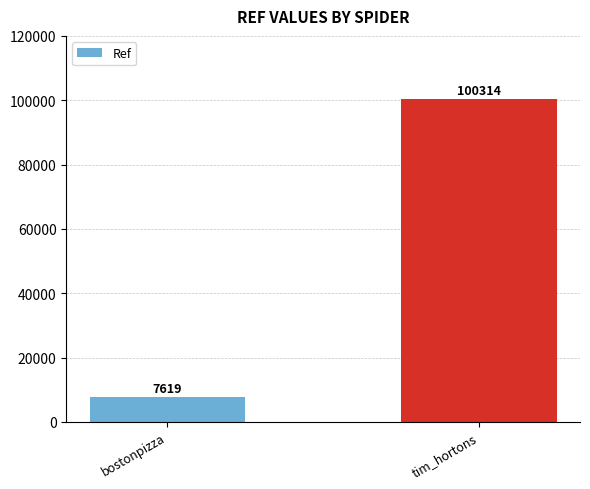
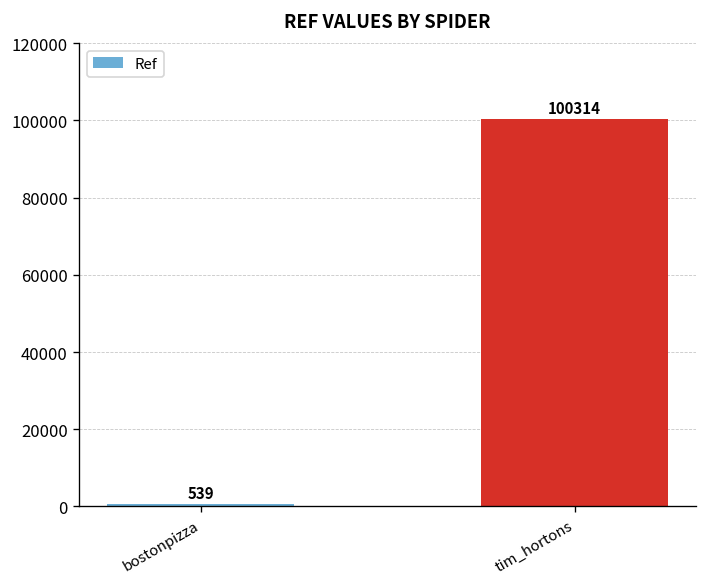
  {
-   "bostonpizza": 7619,
+   "bostonpizza": 539,
    "tim_hortons": 100314
  }
